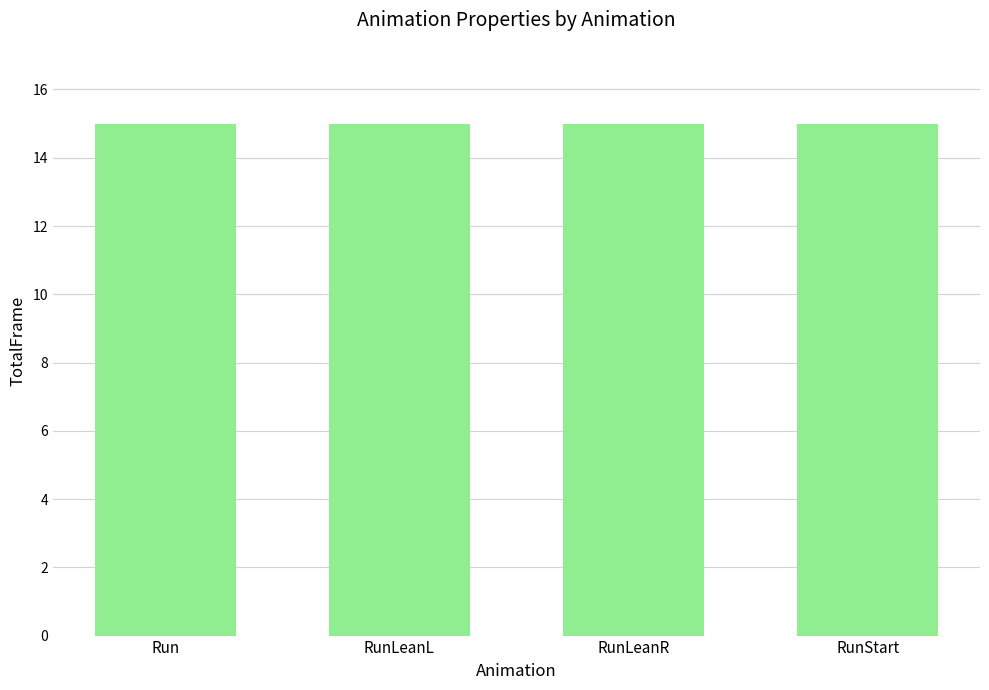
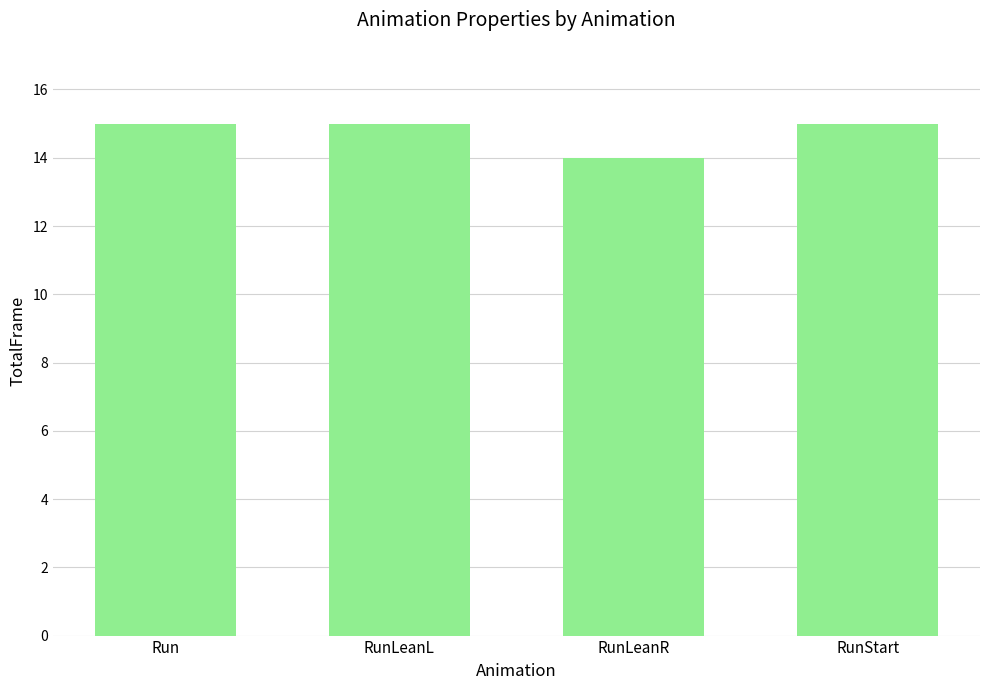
  {
    "Run": 15,
    "RunLeanL": 15,
-   "RunLeanR": 15,
+   "RunLeanR": 14,
    "RunStart": 15
  }
